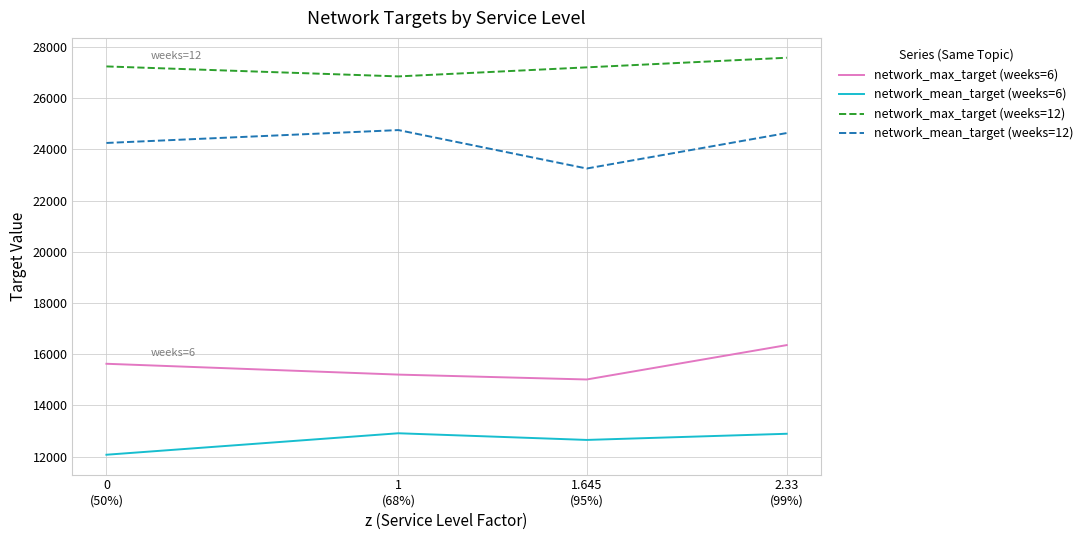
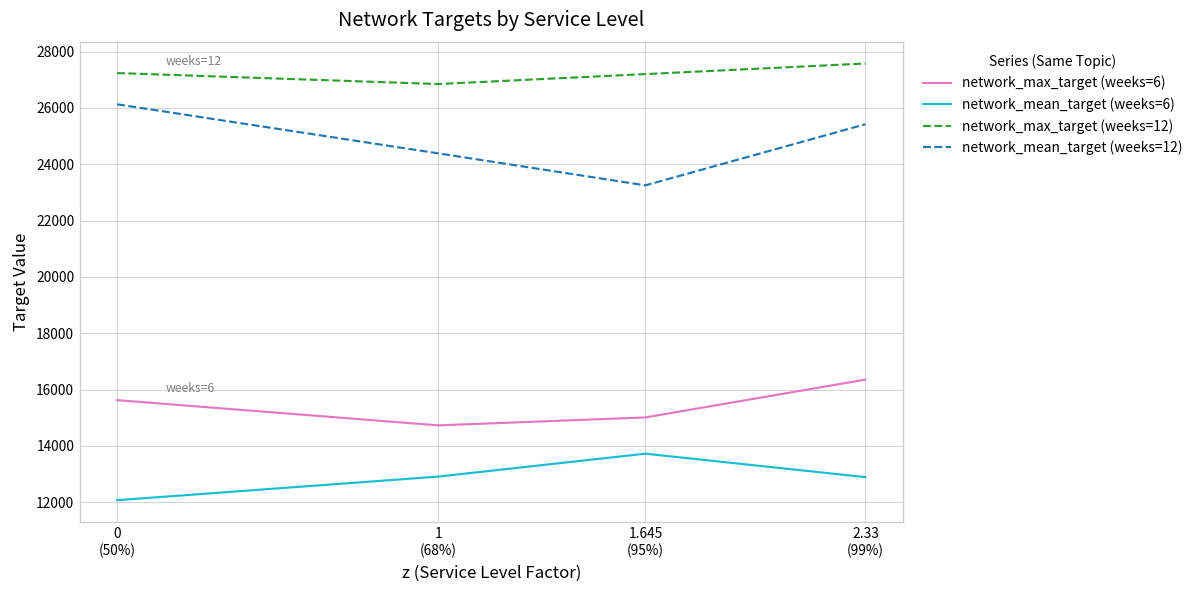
  {
    "network_max_target (weeks=6)": {
      "0 (50%)": 15600,
-     "1 (68%)": 15200,
+     "1 (68%)": 14700,
      "1.645 (95%)": 15000,
      "2.33 (99%)": 16400
    },
    "network_mean_target (weeks=6)": {
      "0 (50%)": 12100,
      "1 (68%)": 12900,
-     "1.645 (95%)": 12700,
+     "1.645 (95%)": 13700,
      "2.33 (99%)": 12900
    },
    "network_max_target (weeks=12)": {
      "0 (50%)": 27200,
      "1 (68%)": 26800,
      "1.645 (95%)": 27200,
      "2.33 (99%)": 27600
    },
    "network_mean_target (weeks=12)": {
-     "0 (50%)": 24200,
-     "1 (68%)": 24800,
+     "0 (50%)": 26100,
+     "1 (68%)": 24400,
      "1.645 (95%)": 23300,
-     "2.33 (99%)": 24600
+     "2.33 (99%)": 25400
    }
  }
